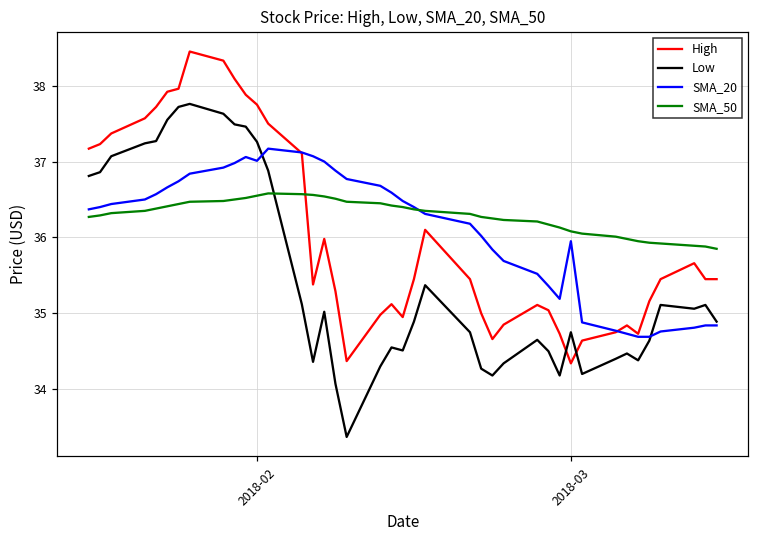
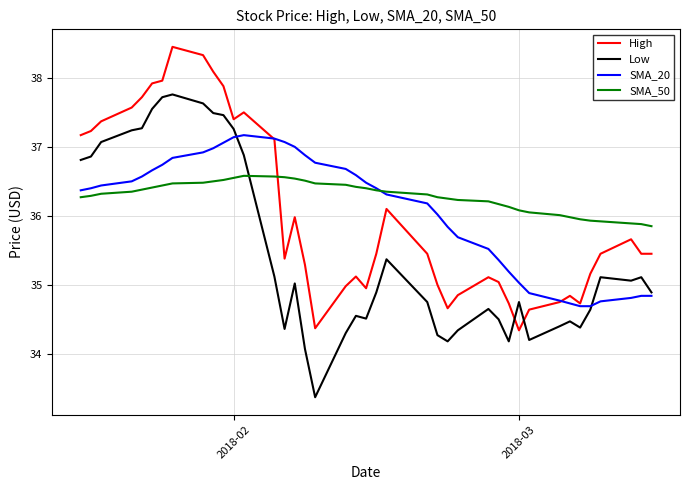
  {
    "High": {
-     "2018-02": 37.8,
+     "2018-02": 37.4,
      "2018-03": 34.3
    },
    "Low": {
      "2018-02": 37.3,
      "2018-03": 34.8
    },
    "SMA_20": {
-     "2018-02": 37.0,
-     "2018-03": 36.0
+     "2018-02": 37.1,
+     "2018-03": 35.0
    },
    "SMA_50": {
      "2018-02": 36.6,
      "2018-03": 36.1
    }
  }
